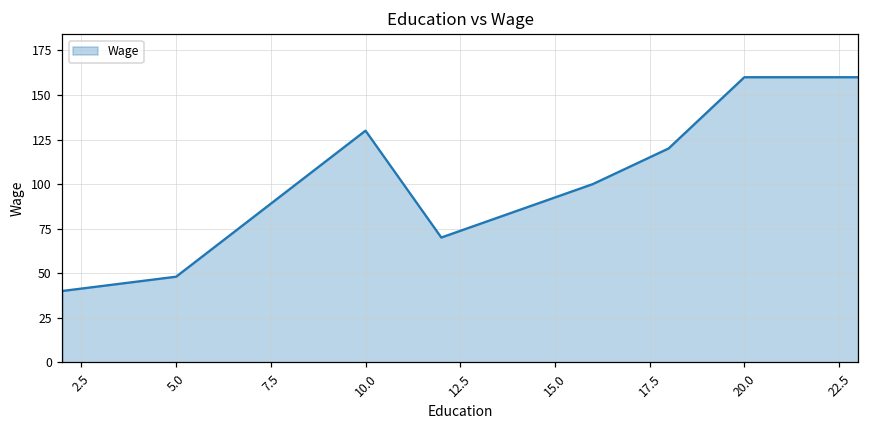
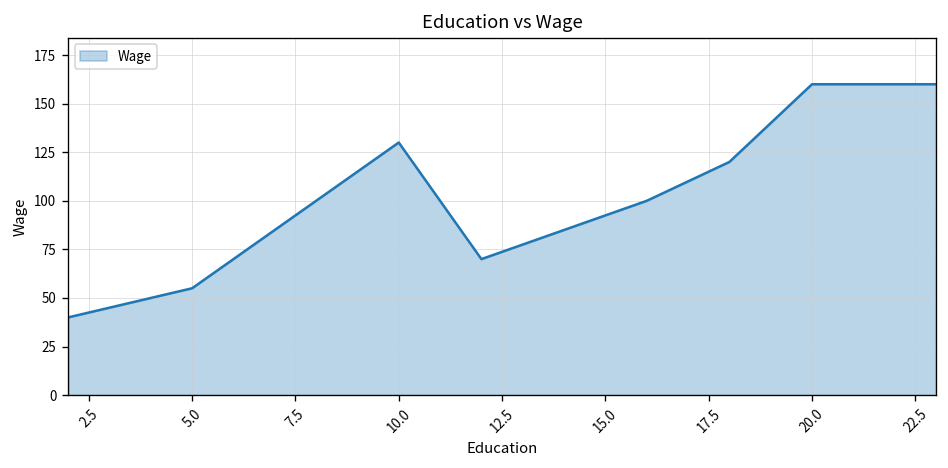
  {
-   "5.0": 48,
+   "5.0": 55,
    "10.0": 130,
    "20.0": 160
  }
